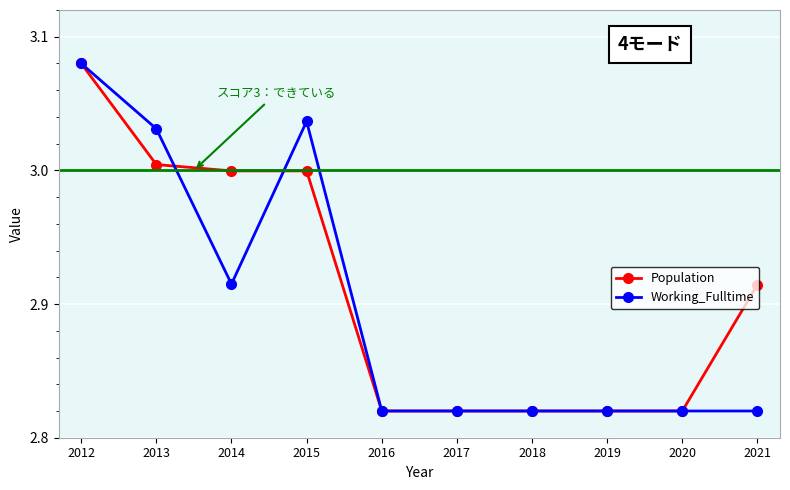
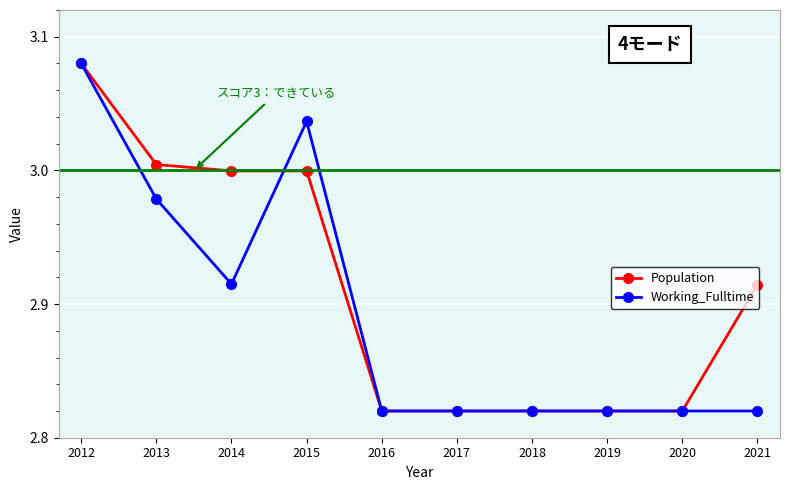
  {
    "Population": {
      "2013": 3.004,
      "2014": 3.000,
      "2015": 3.000
    },
    "Working_Fulltime": {
-     "2013": 3.031,
+     "2013": 2.979,
      "2014": 2.915,
      "2015": 3.037,
      "2021": 2.820
    }
  }
